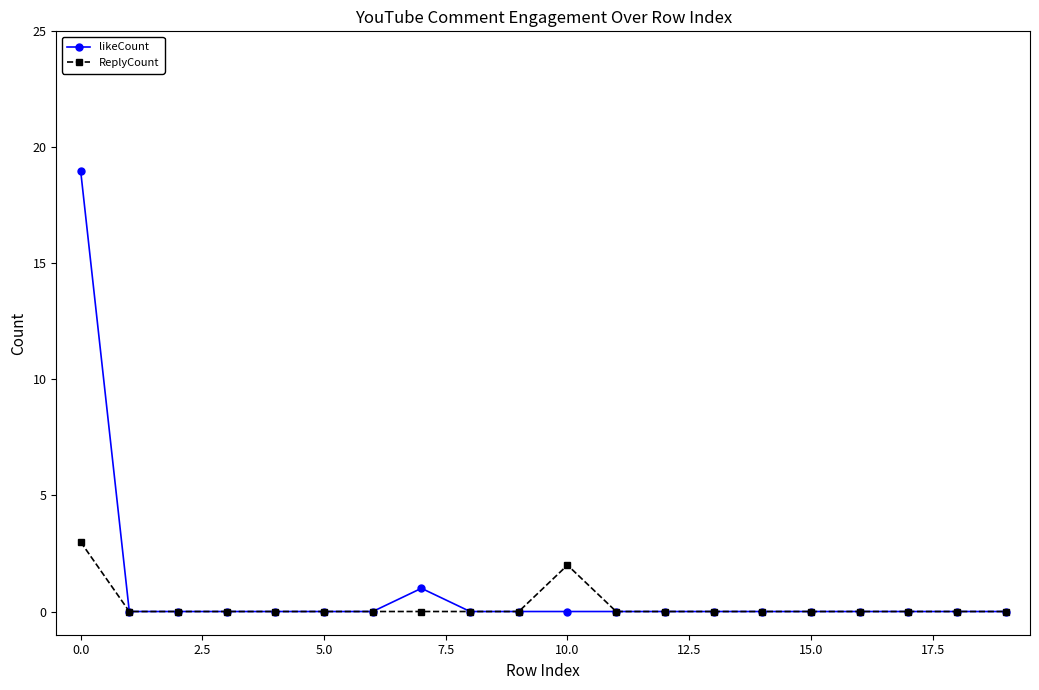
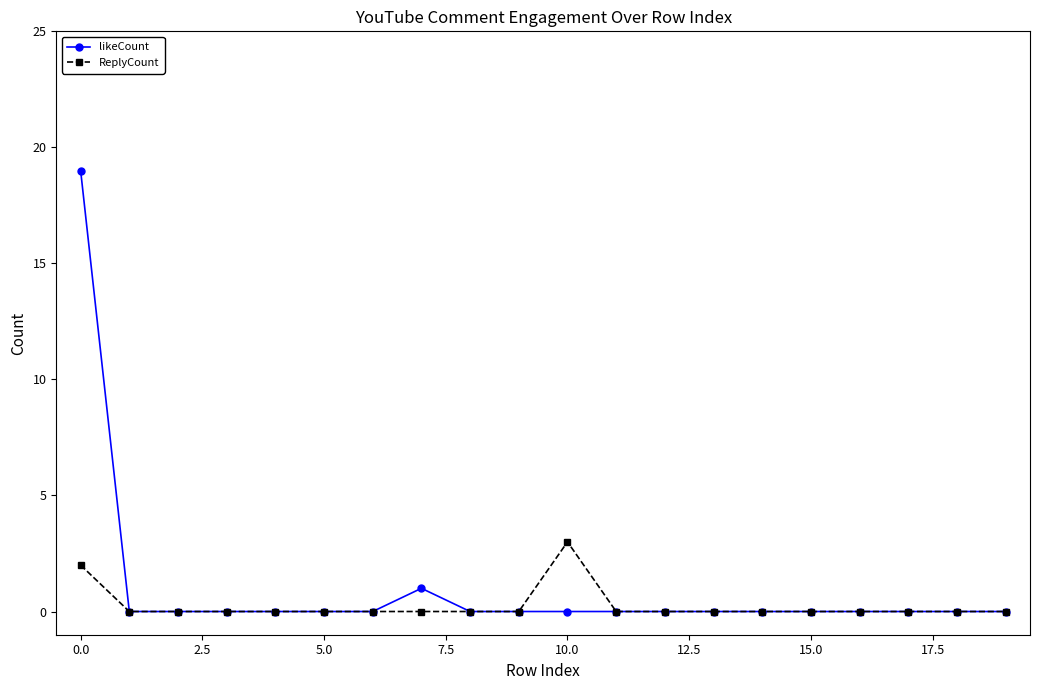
  {
    "likeCount": {
      "0.0": 19,
      "10.0": 0
    },
    "ReplyCount": {
-     "0.0": 3,
-     "10.0": 2
+     "0.0": 2,
+     "10.0": 3
    }
  }
